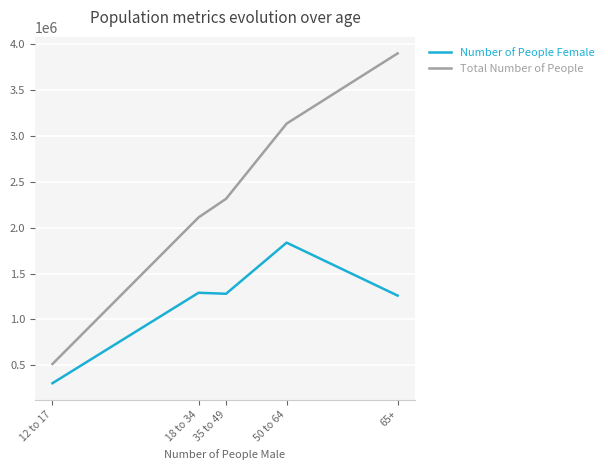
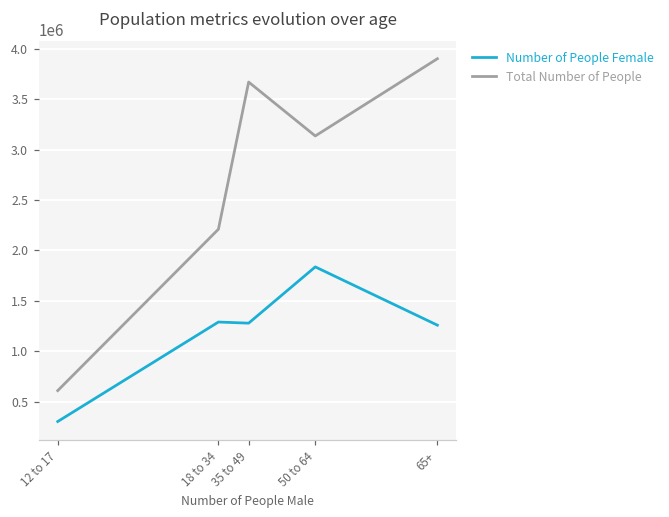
  {
    "Number of People Female": {
      "12 to 17": 300000,
      "18 to 34": 1300000,
      "35 to 49": 1300000,
      "50 to 64": 1800000,
      "65+": 1300000
    },
    "Total Number of People": {
-     "12 to 17": 500000,
-     "18 to 34": 2100000,
-     "35 to 49": 2300000,
+     "12 to 17": 600000,
+     "18 to 34": 2200000,
+     "35 to 49": 3700000,
      "50 to 64": 3100000,
      "65+": 3900000
    }
  }
